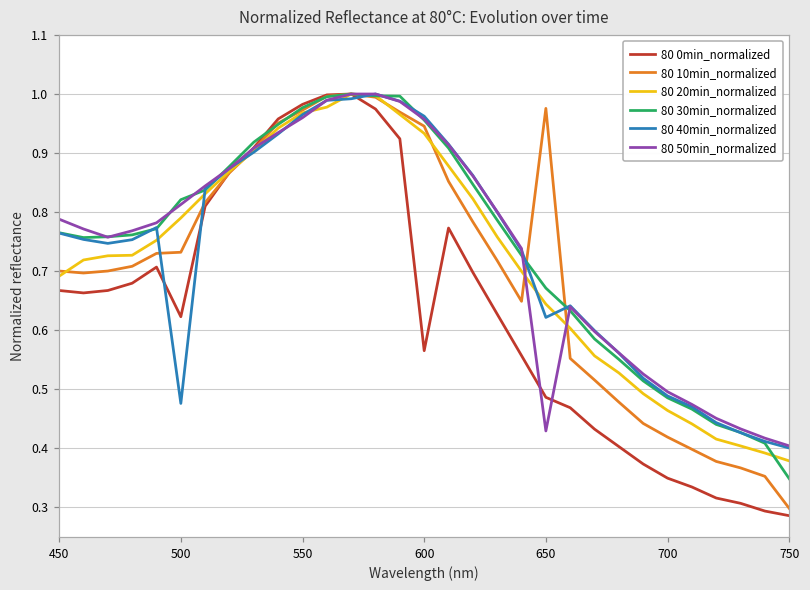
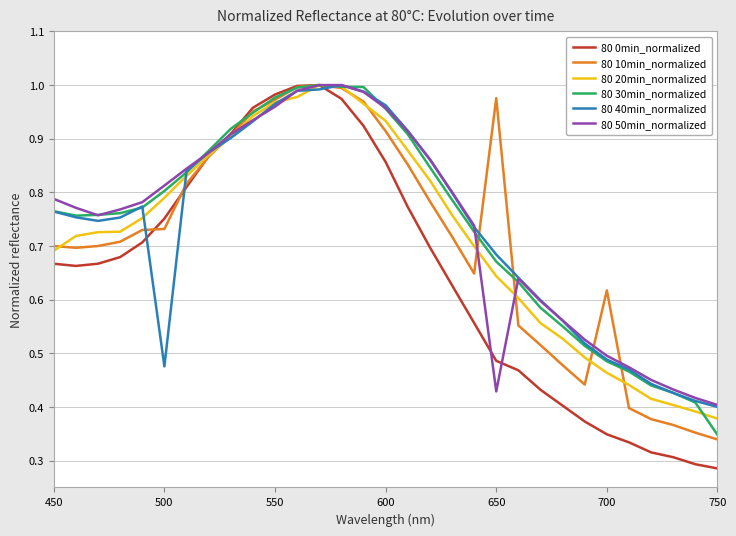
  {
    "80 0min_normalized": {
      "450": 0.67,
-     "500": 0.62,
+     "500": 0.75,
      "550": 0.98,
-     "600": 0.57,
+     "600": 0.86,
      "650": 0.49,
      "700": 0.35,
      "750": 0.29
    },
    "80 10min_normalized": {
      "450": 0.70,
      "500": 0.73,
-     "600": 0.95,
+     "600": 0.91,
      "650": 0.98,
-     "700": 0.42,
-     "750": 0.30
+     "700": 0.62,
+     "750": 0.34
    },
    "80 20min_normalized": {
      "450": 0.69,
      "500": 0.79,
      "600": 0.93,
      "650": 0.64,
      "700": 0.46,
      "750": 0.38
    },
    "80 30min_normalized": {
-     "500": 0.82,
+     "500": 0.80,
      "650": 0.67,
      "750": 0.35
    },
    "80 40min_normalized": {
      "500": 0.48,
      "600": 0.96,
-     "650": 0.62
+     "650": 0.68
    },
    "80 50min_normalized": {
      "450": 0.79,
      "500": 0.81,
      "550": 0.96,
      "650": 0.43,
      "700": 0.50
    }
  }
